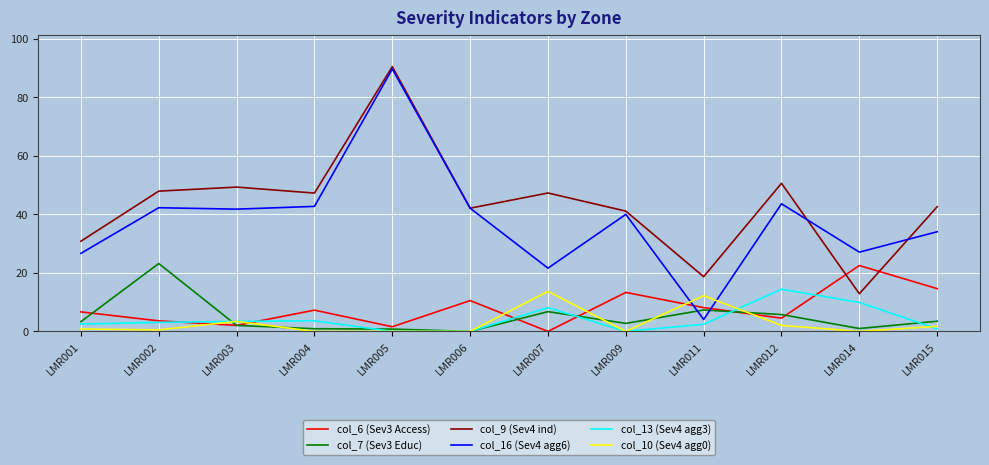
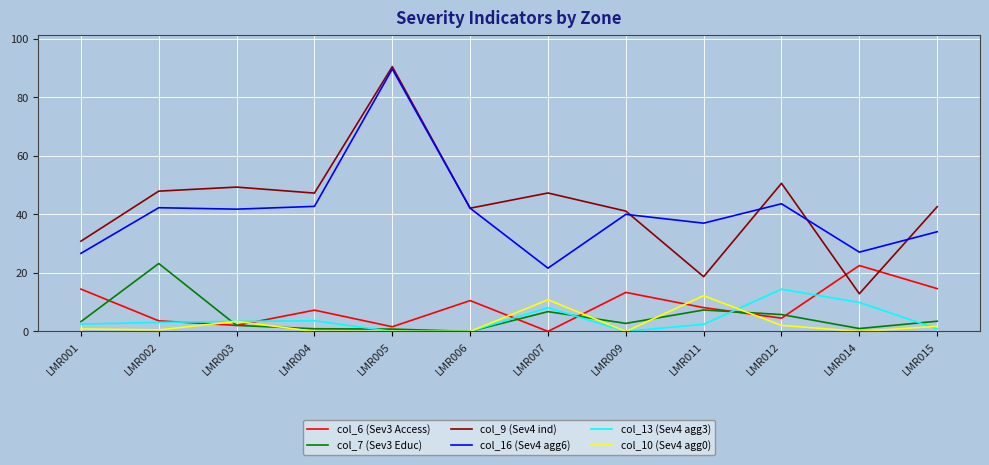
  {
    "col_6 (Sev3 Access)": {
-     "LMR001": 7,
+     "LMR001": 14,
      "LMR004": 7,
      "LMR006": 11,
      "LMR007": 0,
      "LMR009": 13,
      "LMR012": 5,
      "LMR014": 23,
      "LMR015": 15
    },
    "col_7 (Sev3 Educ)": {
      "LMR002": 23,
      "LMR004": 1,
      "LMR007": 7,
      "LMR009": 3,
      "LMR012": 6,
      "LMR014": 1,
      "LMR015": 3
    },
    "col_9 (Sev4 ind)": {
      "LMR001": 31,
      "LMR002": 48,
      "LMR003": 49,
      "LMR004": 47,
      "LMR007": 47,
      "LMR009": 41,
      "LMR011": 19,
      "LMR012": 51,
      "LMR014": 13,
      "LMR015": 43
    },
    "col_16 (Sev4 agg6)": {
      "LMR001": 27,
      "LMR002": 42,
      "LMR003": 42,
      "LMR004": 43,
      "LMR007": 22,
      "LMR009": 40,
-     "LMR011": 4,
+     "LMR011": 37,
      "LMR012": 44,
      "LMR014": 27,
      "LMR015": 34
    },
    "col_13 (Sev4 agg3)": {
      "LMR004": 4,
      "LMR007": 8,
      "LMR011": 2,
      "LMR012": 14,
      "LMR014": 10,
      "LMR015": 1
    },
    "col_10 (Sev4 agg0)": {
      "LMR001": 1,
      "LMR002": 1,
      "LMR004": 0,
-     "LMR007": 14,
+     "LMR007": 11,
      "LMR011": 12,
      "LMR012": 2,
      "LMR014": 0,
      "LMR015": 2
    }
  }
